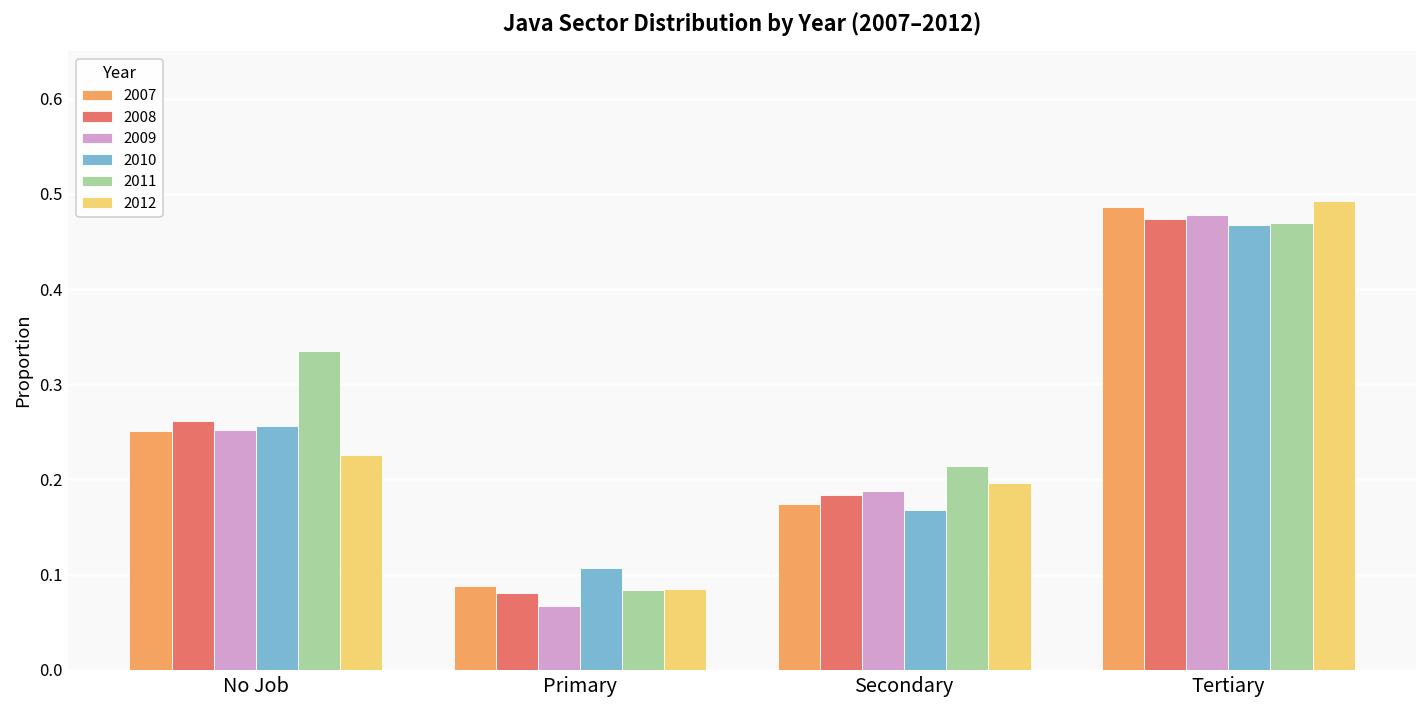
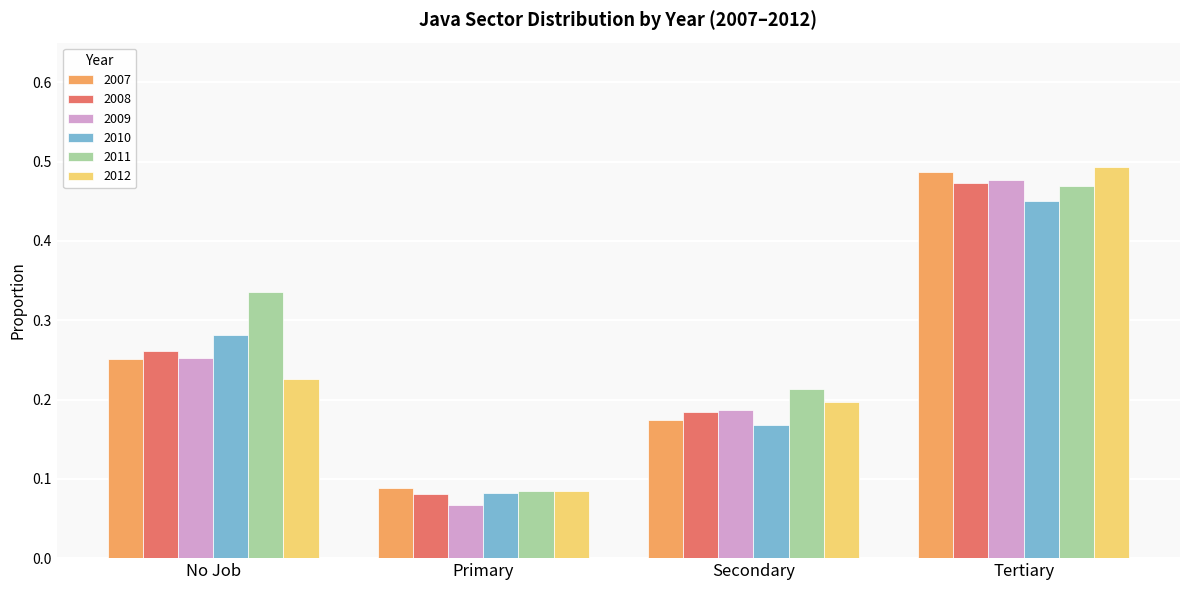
  {
    "2009": {
      "No Job": 0.25,
      "Primary": 0.07,
      "Secondary": 0.19,
      "Tertiary": 0.48
    },
    "2010": {
-     "No Job": 0.26,
-     "Primary": 0.11,
+     "No Job": 0.28,
+     "Primary": 0.08,
      "Secondary": 0.17,
-     "Tertiary": 0.47
+     "Tertiary": 0.45
    },
    "2011": {
      "No Job": 0.34,
      "Primary": 0.08,
      "Secondary": 0.21,
      "Tertiary": 0.47
    }
  }
